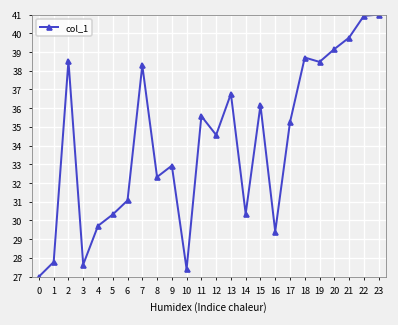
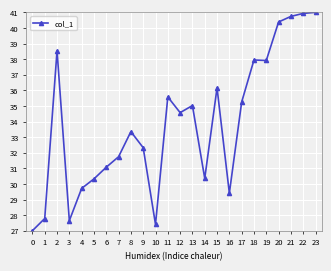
  {
    "0": 27.0,
    "1": 27.8,
    "2": 38.5,
    "3": 27.6,
    "4": 29.7,
    "5": 30.3,
    "6": 31.1,
-   "7": 38.3,
-   "8": 32.3,
-   "9": 32.9,
+   "7": 31.7,
+   "8": 33.4,
+   "9": 32.3,
    "10": 27.4,
    "11": 35.6,
    "12": 34.6,
-   "13": 36.8,
+   "13": 35.0,
    "14": 30.4,
    "15": 36.2,
    "16": 29.4,
    "17": 35.2,
-   "18": 38.7,
-   "19": 38.5,
-   "20": 39.2,
-   "21": 39.8,
+   "18": 37.9,
+   "19": 37.9,
+   "20": 40.4,
+   "21": 40.7,
    "22": 40.9,
    "23": 41.0
  }
